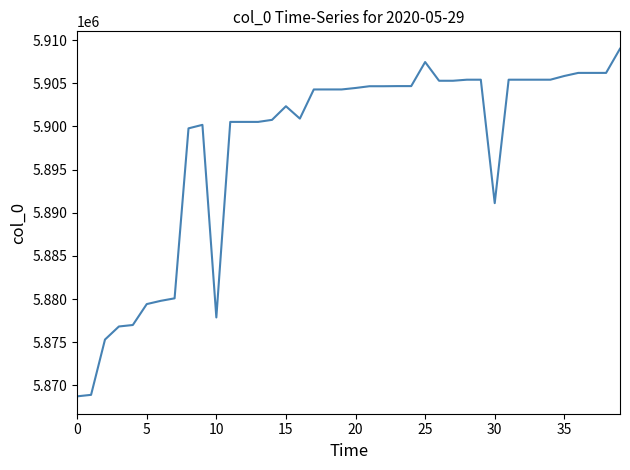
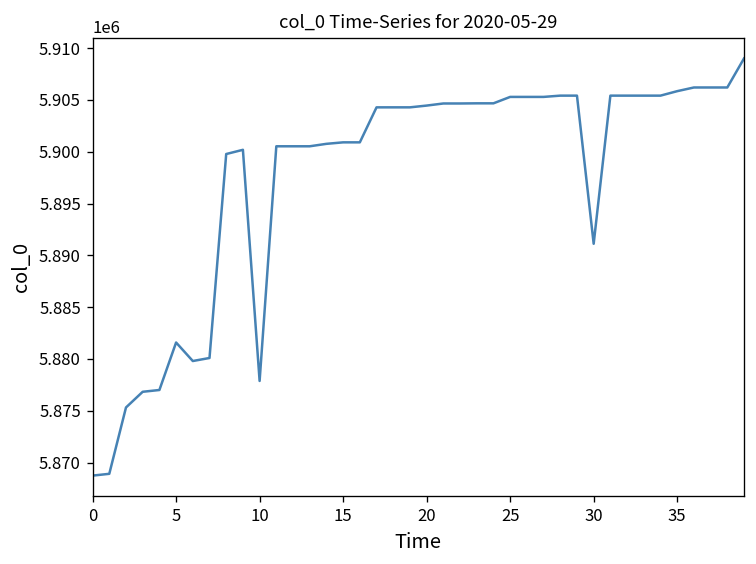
  {
    "0": 5869000,
-   "5": 5879000,
+   "5": 5882000,
    "10": 5878000,
-   "15": 5902000,
+   "15": 5901000,
    "20": 5904000,
-   "25": 5907000,
+   "25": 5905000,
    "30": 5891000,
    "35": 5906000
  }
